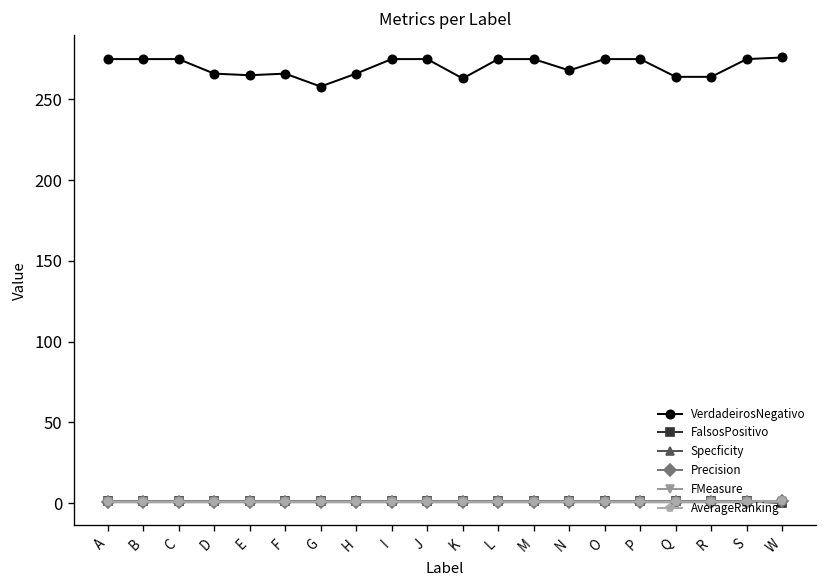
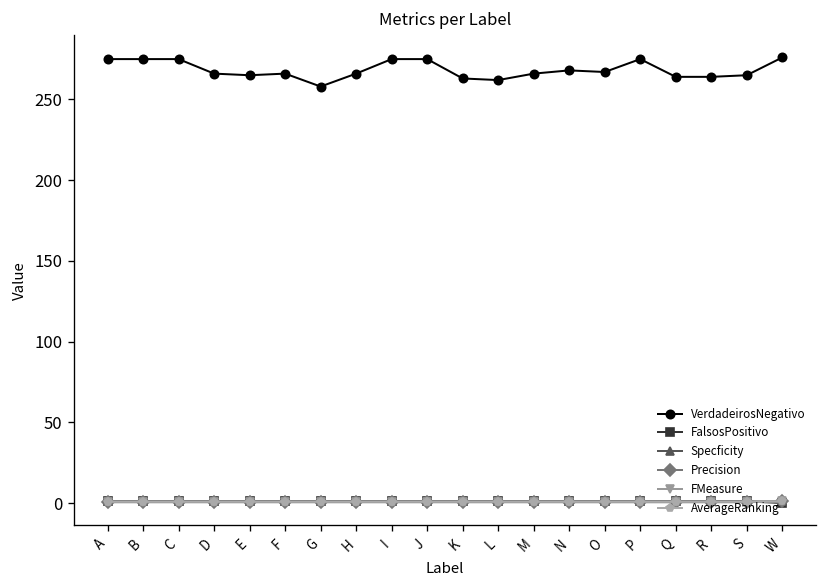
  {
    "VerdadeirosNegativo": {
      "A": 275,
      "B": 275,
      "C": 275,
      "D": 266,
      "E": 265,
      "F": 266,
      "G": 258,
      "H": 266,
      "I": 275,
      "J": 275,
      "K": 263,
-     "L": 275,
-     "M": 275,
+     "L": 262,
+     "M": 266,
      "N": 268,
-     "O": 275,
+     "O": 267,
      "P": 275,
      "Q": 264,
      "R": 264,
-     "S": 275,
+     "S": 265,
      "W": 276
    }
  }
